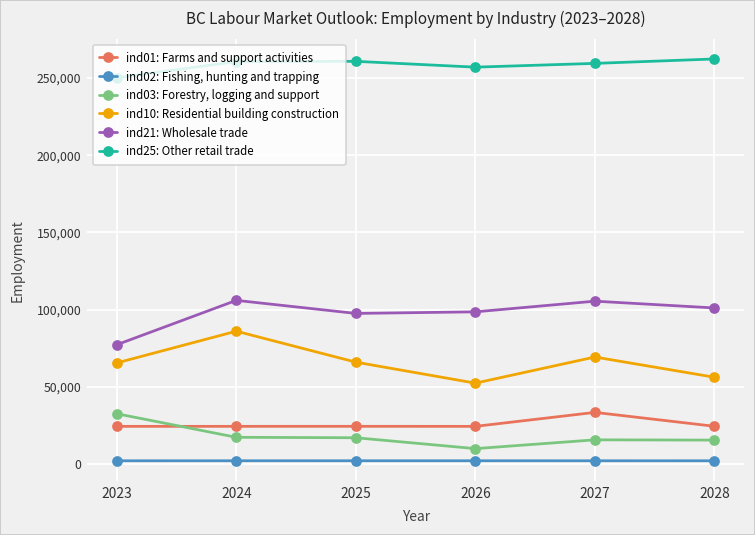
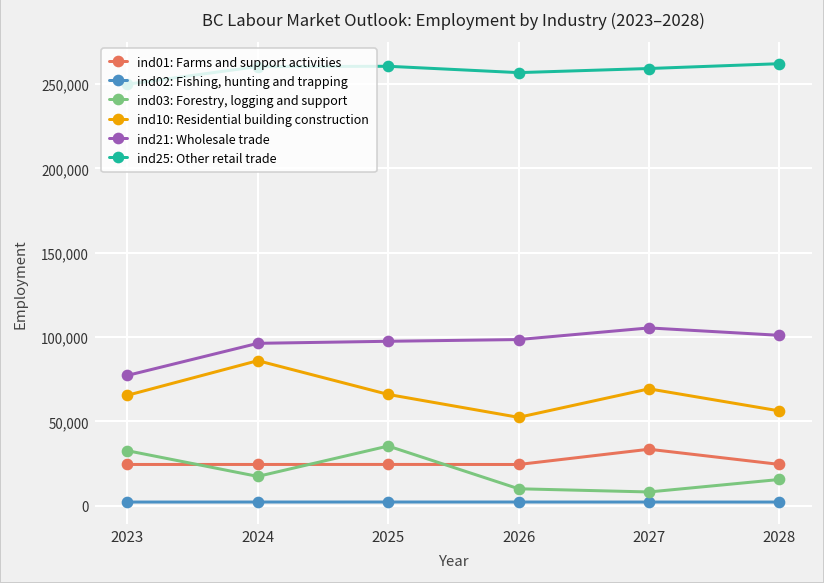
  {
    "ind01: Farms and support activities": {
      "2023": "24,000",
      "2024": "24,000",
      "2025": "24,000",
      "2026": "24,000",
      "2027": "33,000",
      "2028": "24,000"
    },
    "ind02: Fishing, hunting and trapping": {
      "2023": "2,000",
      "2024": "2,000",
      "2025": "2,000",
      "2026": "2,000",
      "2027": "2,000",
      "2028": "2,000"
    },
    "ind03: Forestry, logging and support": {
      "2023": "33,000",
      "2024": "17,000",
-     "2025": "17,000",
+     "2025": "35,000",
      "2026": "10,000",
-     "2027": "16,000",
+     "2027": "8,000",
      "2028": "16,000"
    },
    "ind10: Residential building construction": {
      "2023": "65,000",
      "2024": "86,000",
      "2025": "66,000",
      "2026": "52,000",
      "2027": "69,000",
      "2028": "56,000"
    },
    "ind21: Wholesale trade": {
      "2023": "77,000",
-     "2024": "106,000",
+     "2024": "96,000",
      "2025": "97,000",
      "2026": "98,000",
      "2027": "105,000",
      "2028": "101,000"
    },
    "ind25: Other retail trade": {
      "2025": "261,000",
      "2026": "257,000",
      "2027": "259,000",
      "2028": "262,000"
    }
  }
